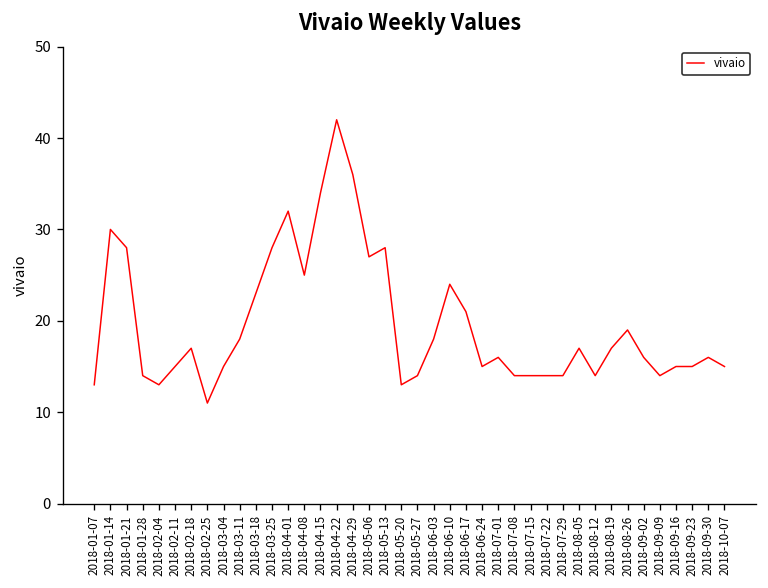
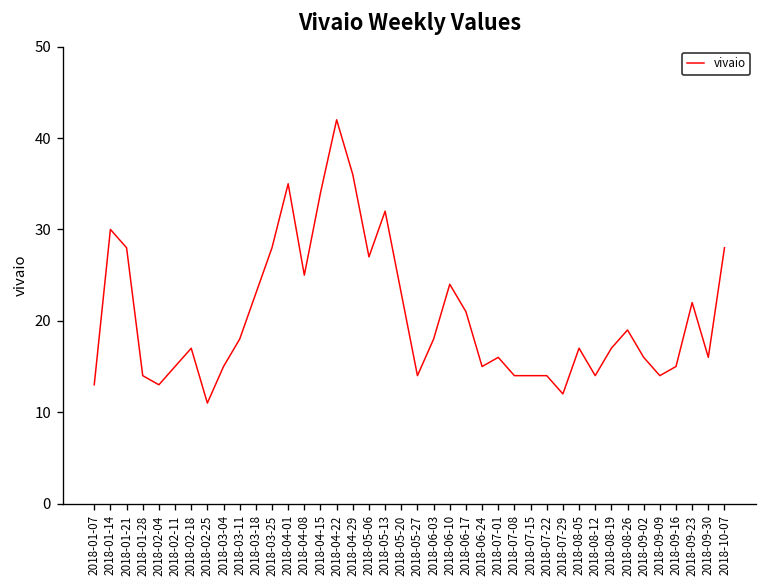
  {
    "2018-01-07": 13,
    "2018-01-14": 30,
    "2018-01-21": 28,
    "2018-01-28": 14,
    "2018-02-04": 13,
    "2018-02-11": 15,
    "2018-02-18": 17,
    "2018-02-25": 11,
    "2018-03-04": 15,
    "2018-03-11": 18,
    "2018-03-18": 23,
    "2018-03-25": 28,
-   "2018-04-01": 32,
+   "2018-04-01": 35,
    "2018-04-08": 25,
    "2018-04-15": 34,
    "2018-04-22": 42,
    "2018-04-29": 36,
    "2018-05-06": 27,
-   "2018-05-13": 28,
-   "2018-05-20": 13,
+   "2018-05-13": 32,
+   "2018-05-20": 23,
    "2018-05-27": 14,
    "2018-06-03": 18,
    "2018-06-10": 24,
    "2018-06-17": 21,
    "2018-06-24": 15,
    "2018-07-01": 16,
    "2018-07-08": 14,
    "2018-07-15": 14,
    "2018-07-22": 14,
-   "2018-07-29": 14,
+   "2018-07-29": 12,
    "2018-08-05": 17,
    "2018-08-12": 14,
    "2018-08-19": 17,
    "2018-08-26": 19,
    "2018-09-02": 16,
    "2018-09-09": 14,
    "2018-09-16": 15,
-   "2018-09-23": 15,
+   "2018-09-23": 22,
    "2018-09-30": 16,
-   "2018-10-07": 15
+   "2018-10-07": 28
  }
